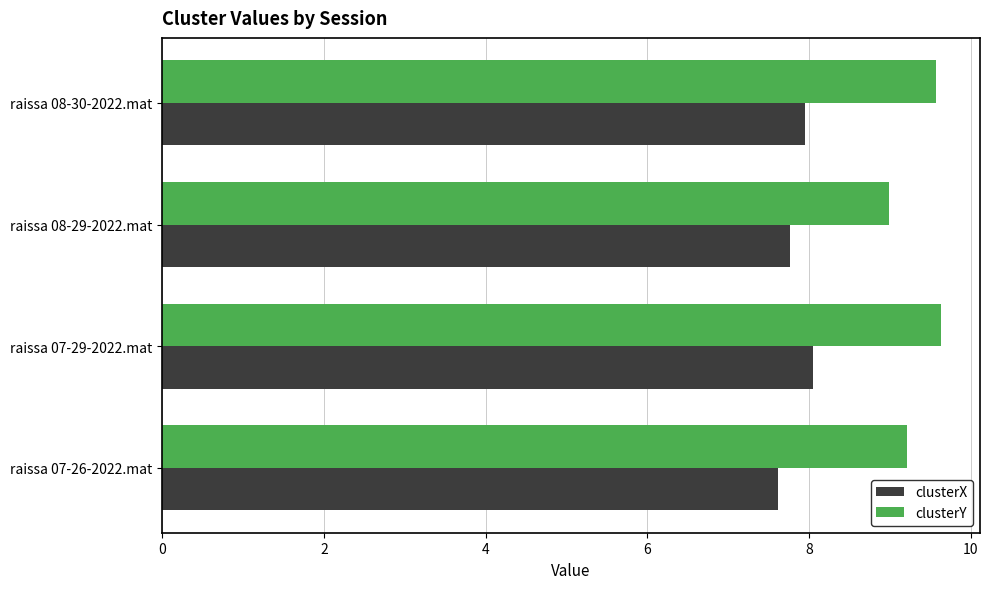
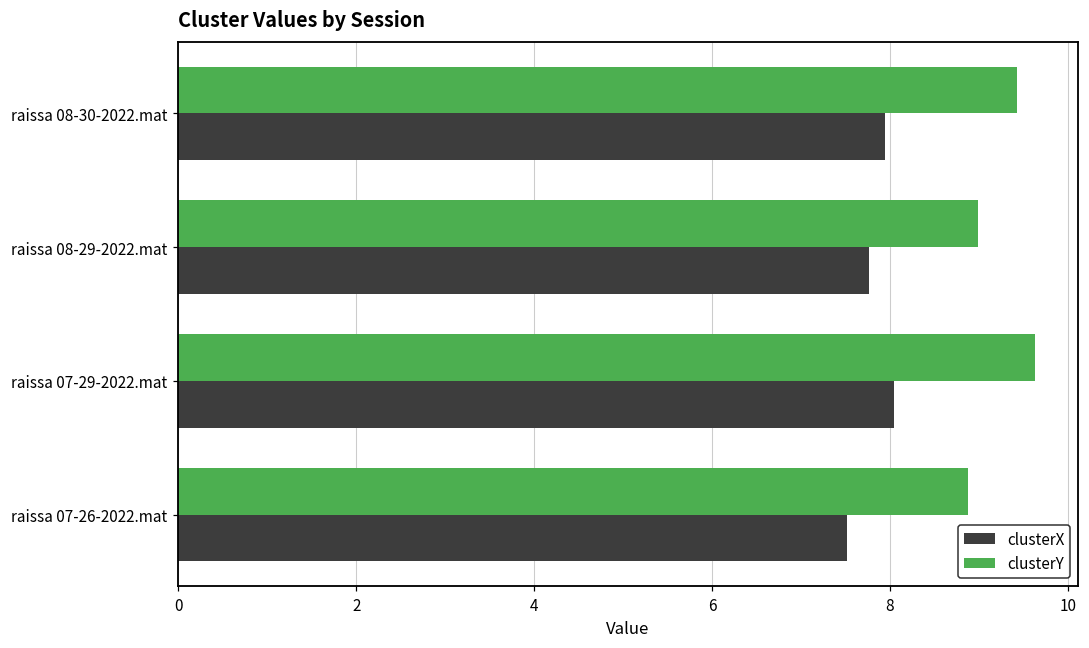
  {
    "clusterX": {
      "raissa 08-30-2022.mat": 7.9,
      "raissa 08-29-2022.mat": 7.8,
      "raissa 07-29-2022.mat": 8.1,
-     "raissa 07-26-2022.mat": 7.6
+     "raissa 07-26-2022.mat": 7.5
    },
    "clusterY": {
-     "raissa 08-30-2022.mat": 9.6,
+     "raissa 08-30-2022.mat": 9.4,
      "raissa 08-29-2022.mat": 9.0,
      "raissa 07-29-2022.mat": 9.6,
-     "raissa 07-26-2022.mat": 9.2
+     "raissa 07-26-2022.mat": 8.9
    }
  }
